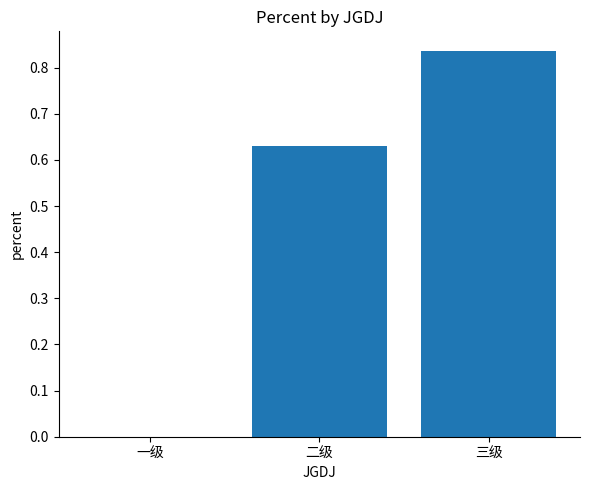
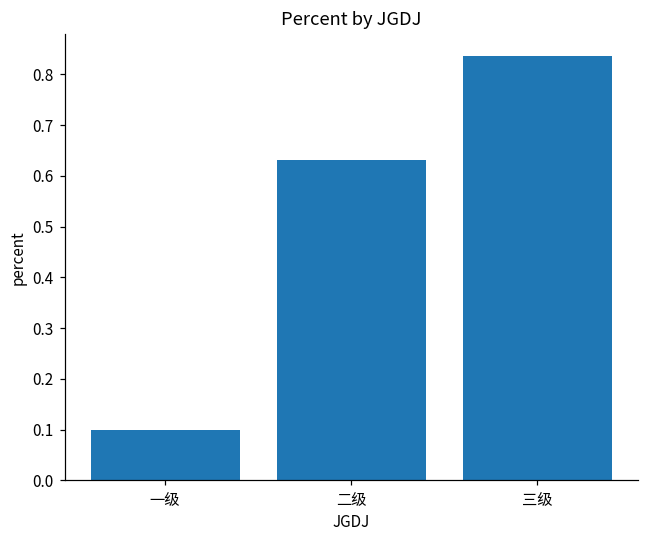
  {
-   "一级": 0.0,
+   "一级": 0.1,
    "二级": 0.63,
    "三级": 0.84
  }
